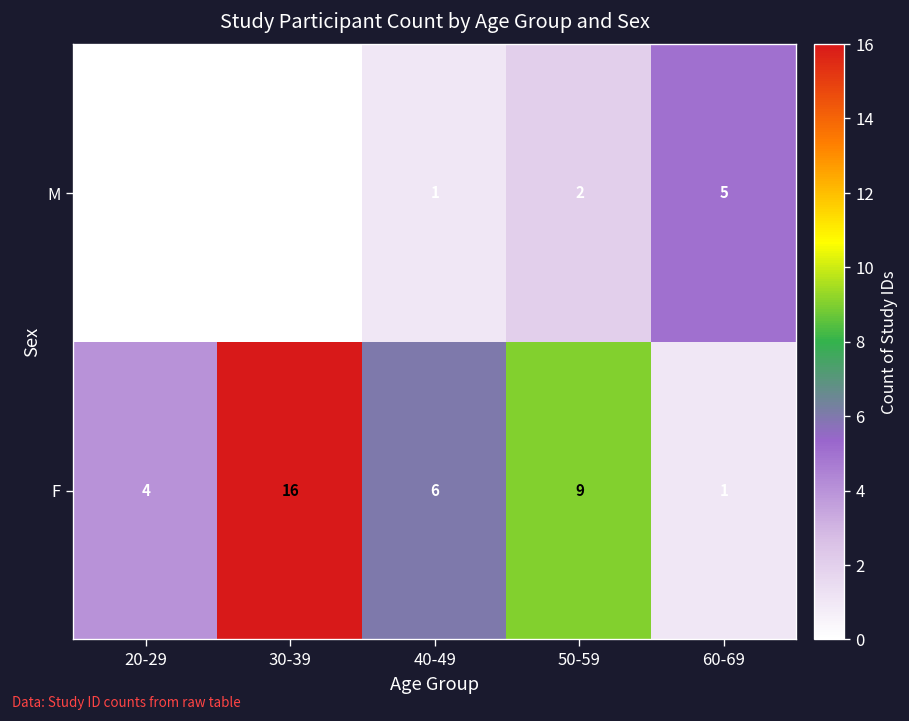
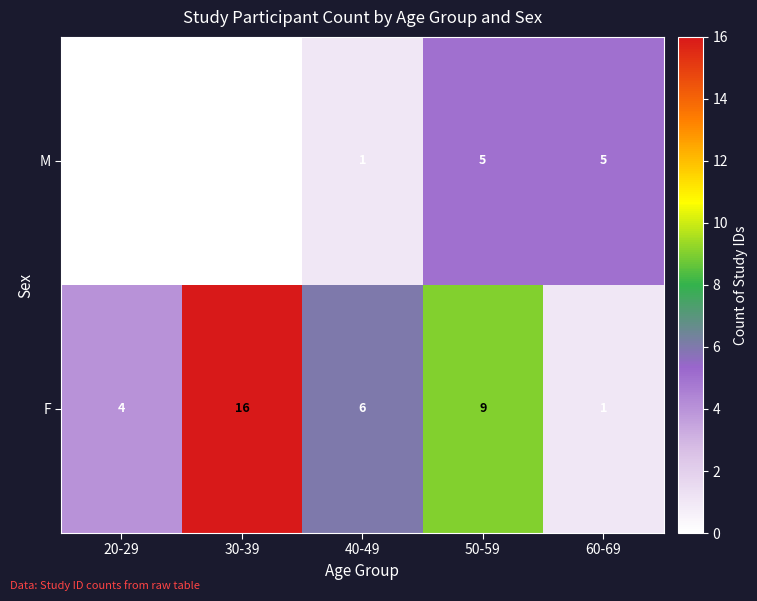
  {
    "M": {
-     "50-59": 2,
+     "50-59": 5,
      "60-69": 5
    },
    "F": {
      "20-29": 4,
      "30-39": 16,
      "40-49": 6,
      "50-59": 9
    }
  }
